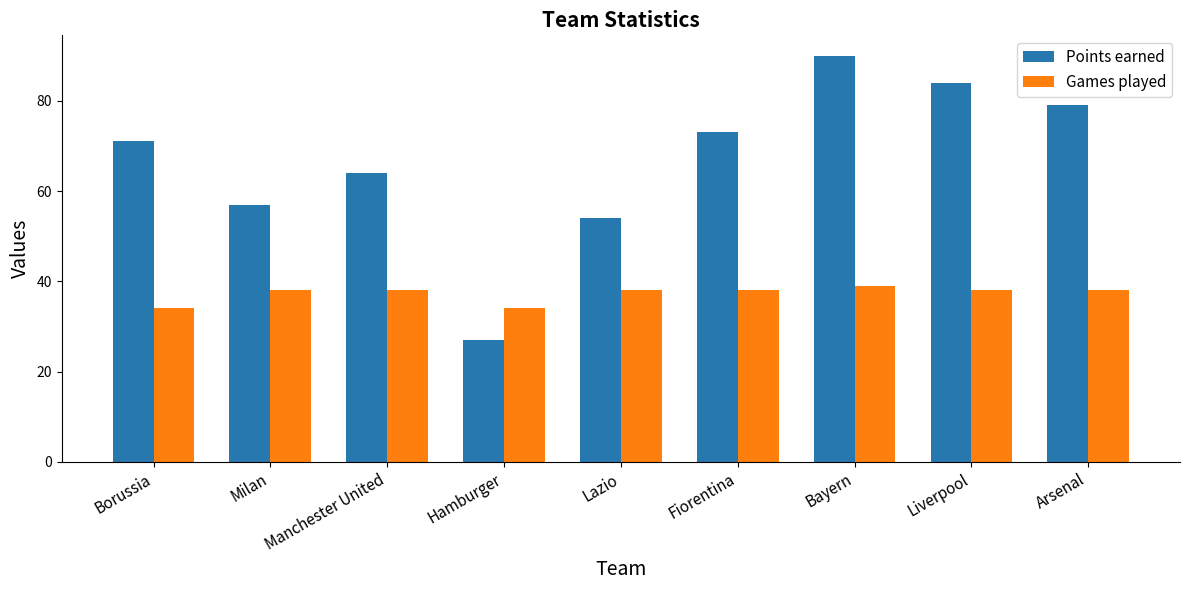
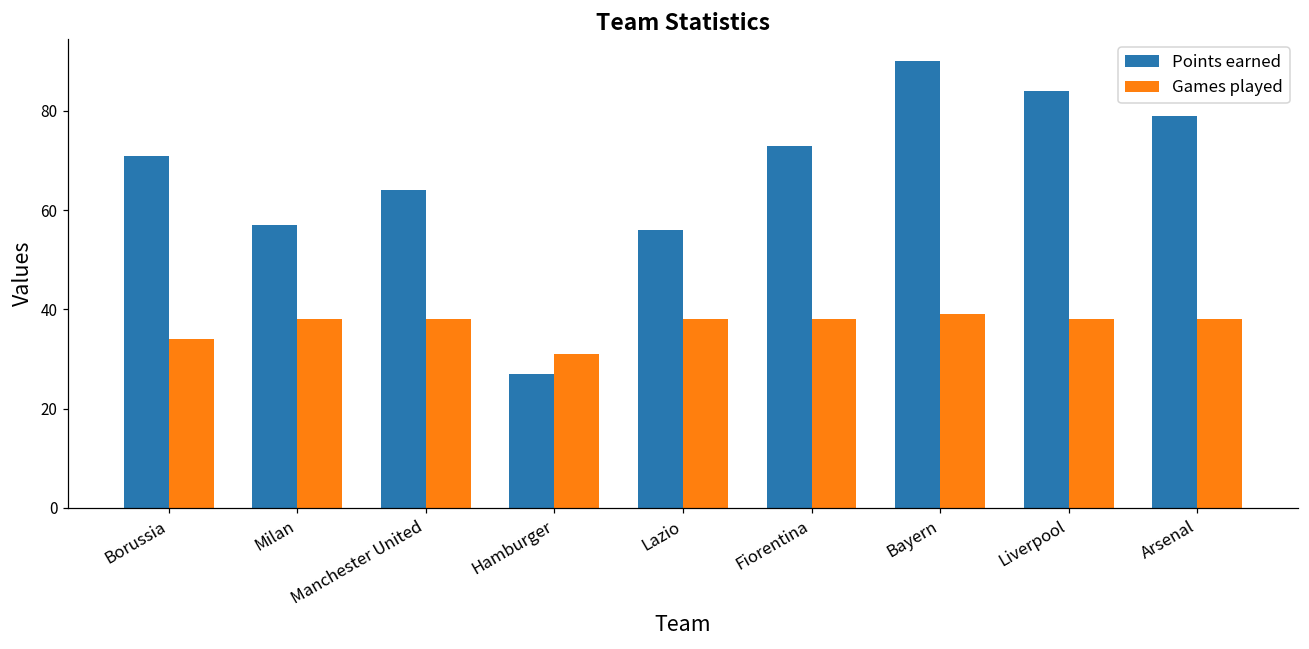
  {
    "Points earned": {
      "Borussia": 71,
      "Milan": 57,
      "Manchester United": 64,
      "Hamburger": 27,
-     "Lazio": 54,
+     "Lazio": 56,
      "Fiorentina": 73,
      "Bayern": 90,
      "Liverpool": 84,
      "Arsenal": 79
    },
    "Games played": {
      "Borussia": 34,
      "Milan": 38,
      "Manchester United": 38,
-     "Hamburger": 34,
+     "Hamburger": 31,
      "Lazio": 38,
      "Fiorentina": 38,
      "Bayern": 39,
      "Liverpool": 38,
      "Arsenal": 38
    }
  }
